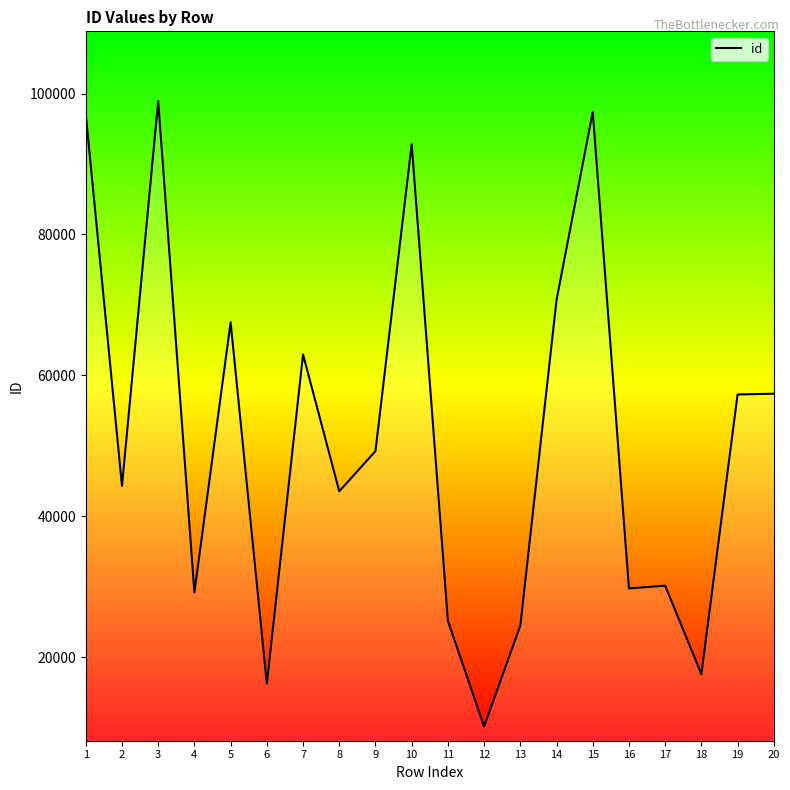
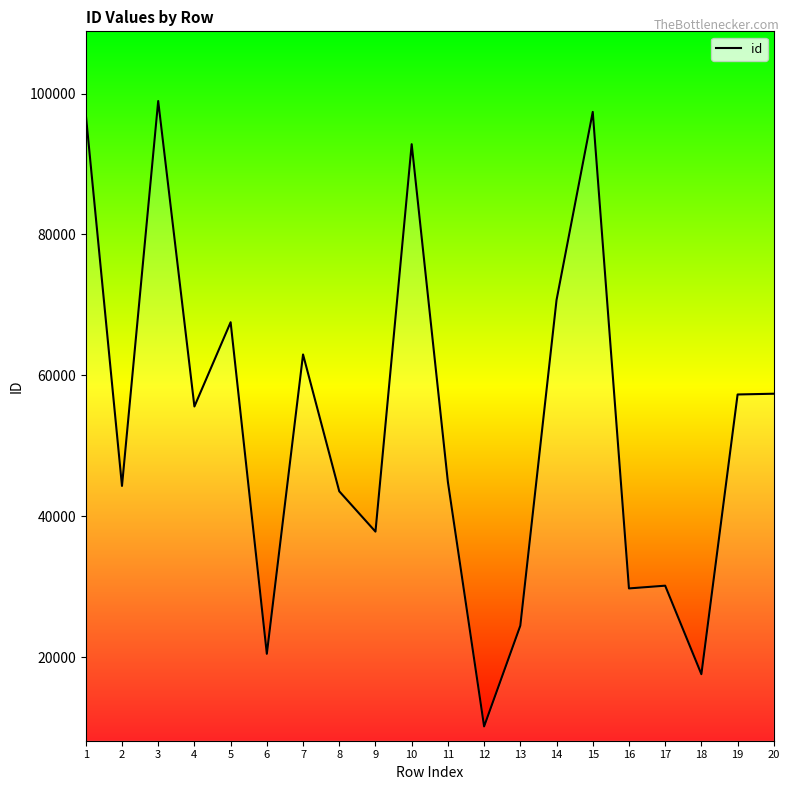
  {
    "1": 97000,
    "2": 44000,
    "3": 99000,
-   "4": 29000,
+   "4": 56000,
    "5": 68000,
-   "6": 16000,
+   "6": 20000,
    "7": 63000,
    "8": 44000,
-   "9": 49000,
+   "9": 38000,
    "10": 93000,
-   "11": 25000,
+   "11": 45000,
    "12": 10000,
    "13": 24000,
    "14": 71000,
    "15": 97000,
    "16": 30000,
    "17": 30000,
    "18": 18000,
    "19": 57000,
    "20": 57000
  }
